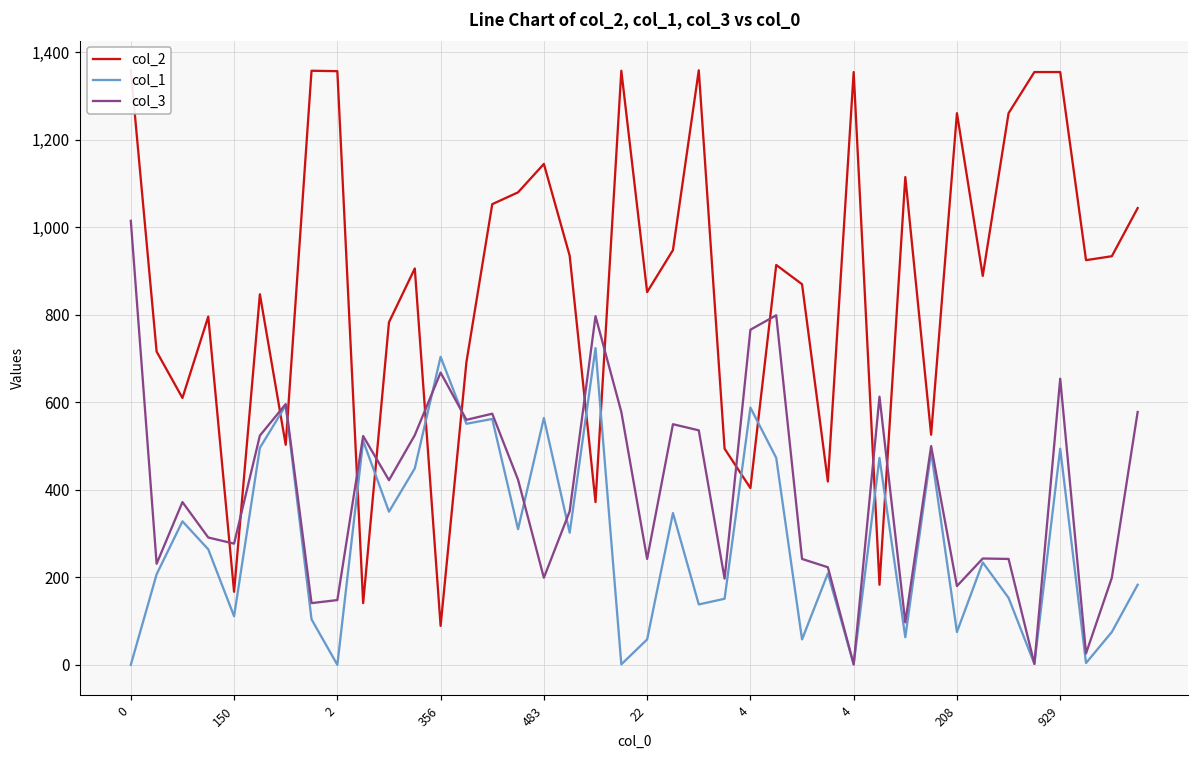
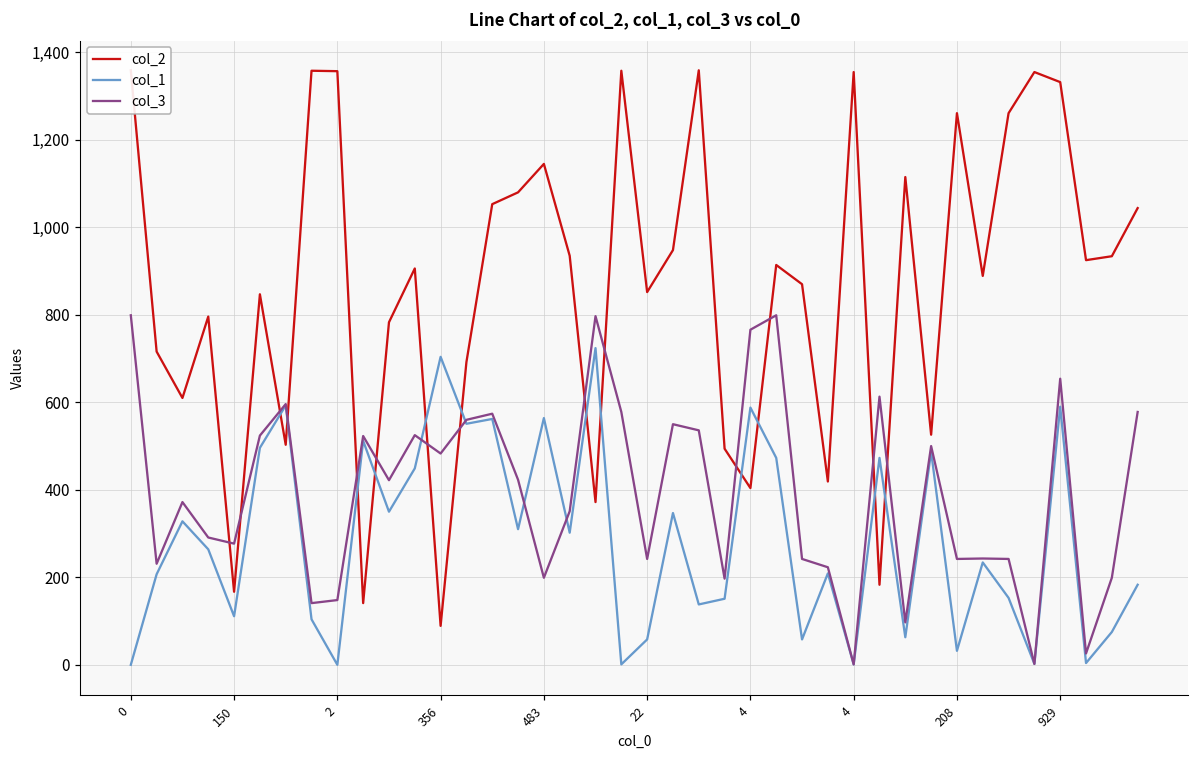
  {
    "col_2": {
      "150": "170",
      "356": "90",
      "483": "1,150",
      "208": "1,260",
-     "929": "1,360"
+     "929": "1,330"
    },
    "col_1": {
      "0": "0",
      "150": "110",
      "356": "700",
      "483": "560",
-     "208": "80",
-     "929": "490"
+     "208": "30",
+     "929": "590"
    },
    "col_3": {
-     "0": "1,020",
+     "0": "800",
      "150": "280",
-     "356": "670",
+     "356": "480",
      "483": "200",
-     "208": "180",
+     "208": "240",
      "929": "650"
    }
  }
